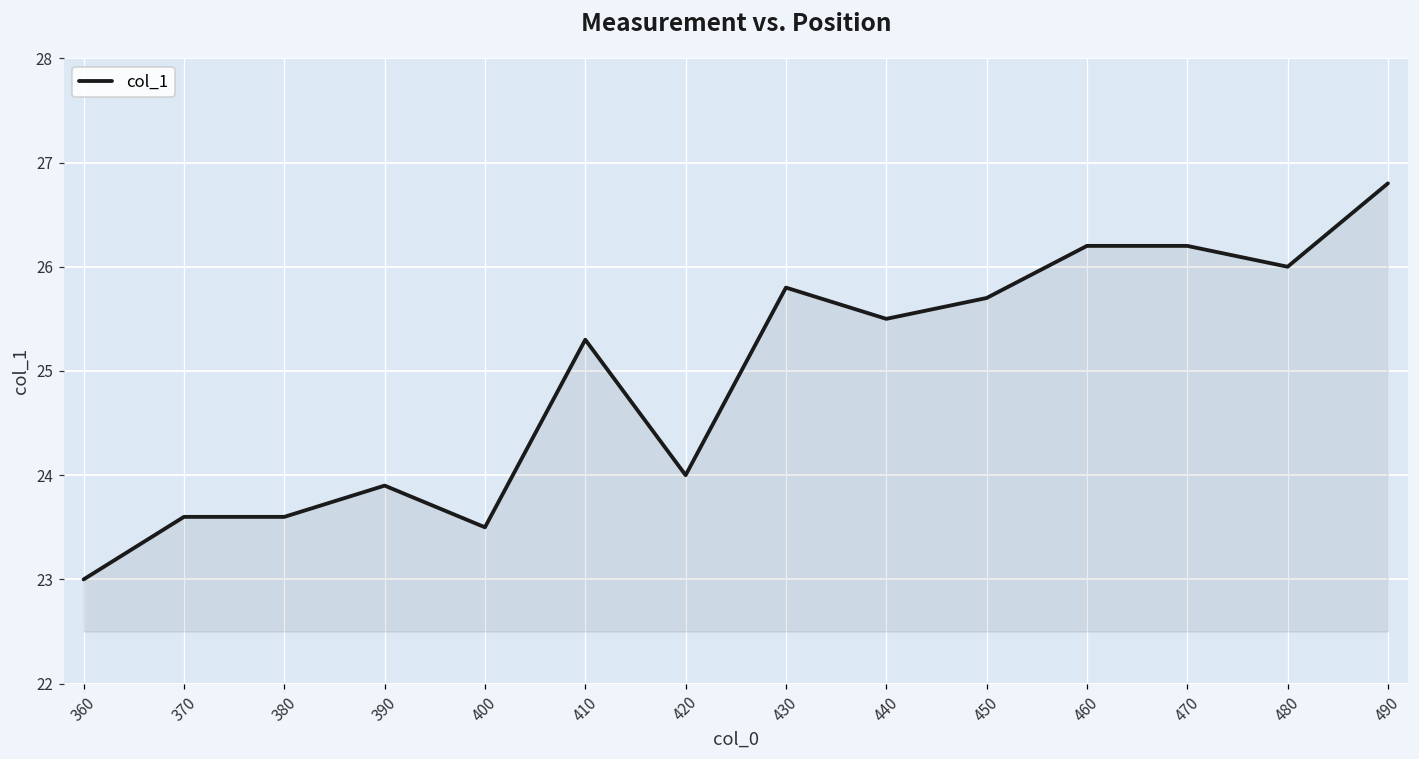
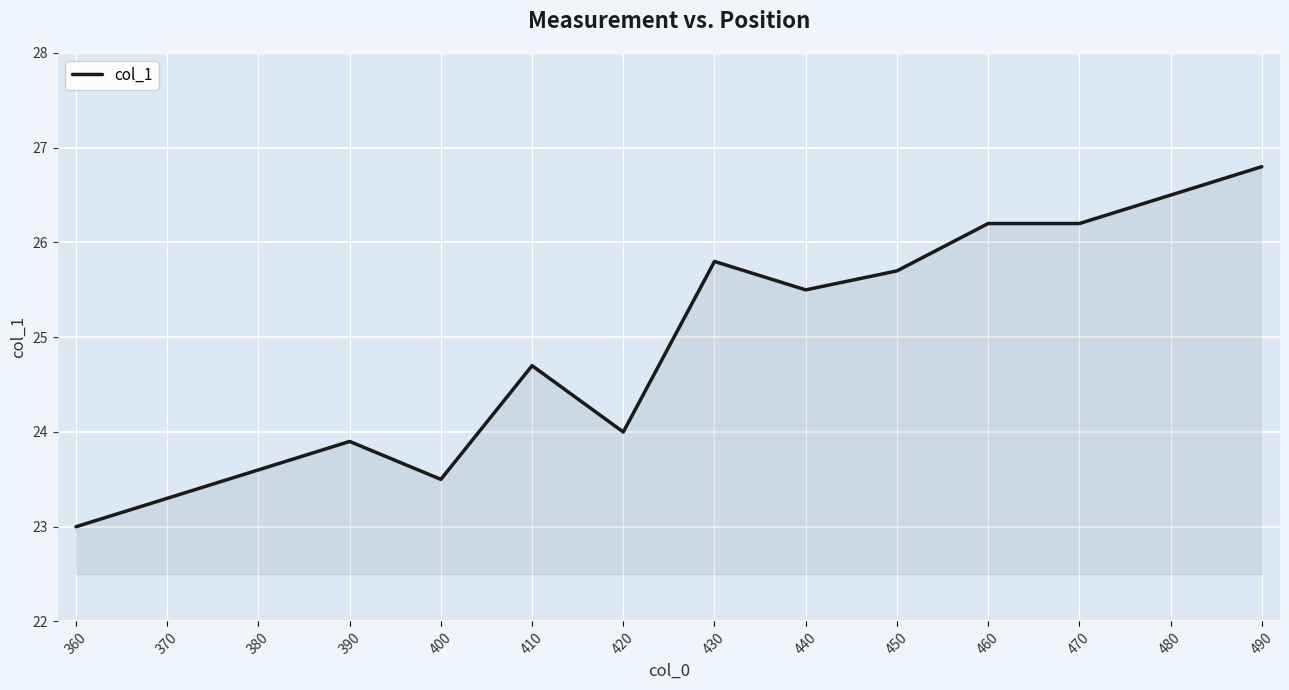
  {
    "360": 23.0,
-   "370": 23.6,
+   "370": 23.3,
    "380": 23.6,
    "390": 23.9,
    "400": 23.5,
-   "410": 25.3,
+   "410": 24.7,
    "420": 24.0,
    "430": 25.8,
    "440": 25.5,
    "450": 25.7,
    "460": 26.2,
    "470": 26.2,
-   "480": 26.0,
+   "480": 26.5,
    "490": 26.8
  }
